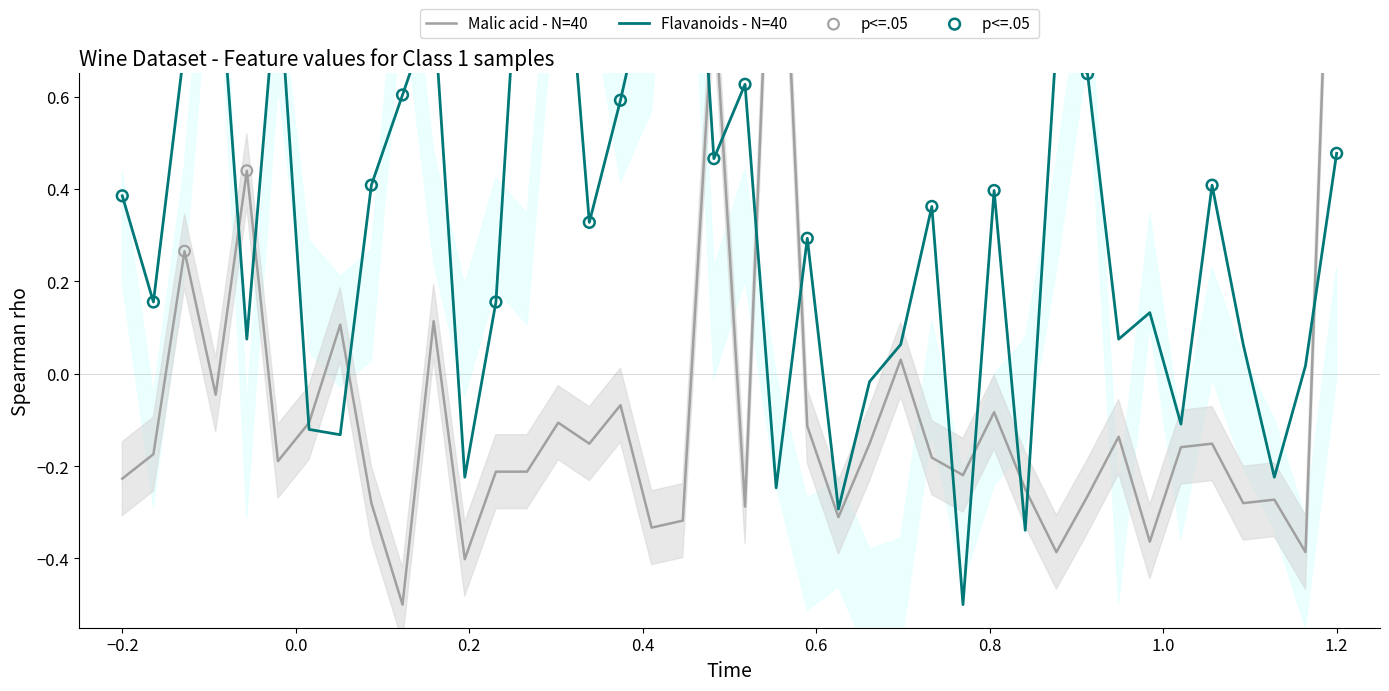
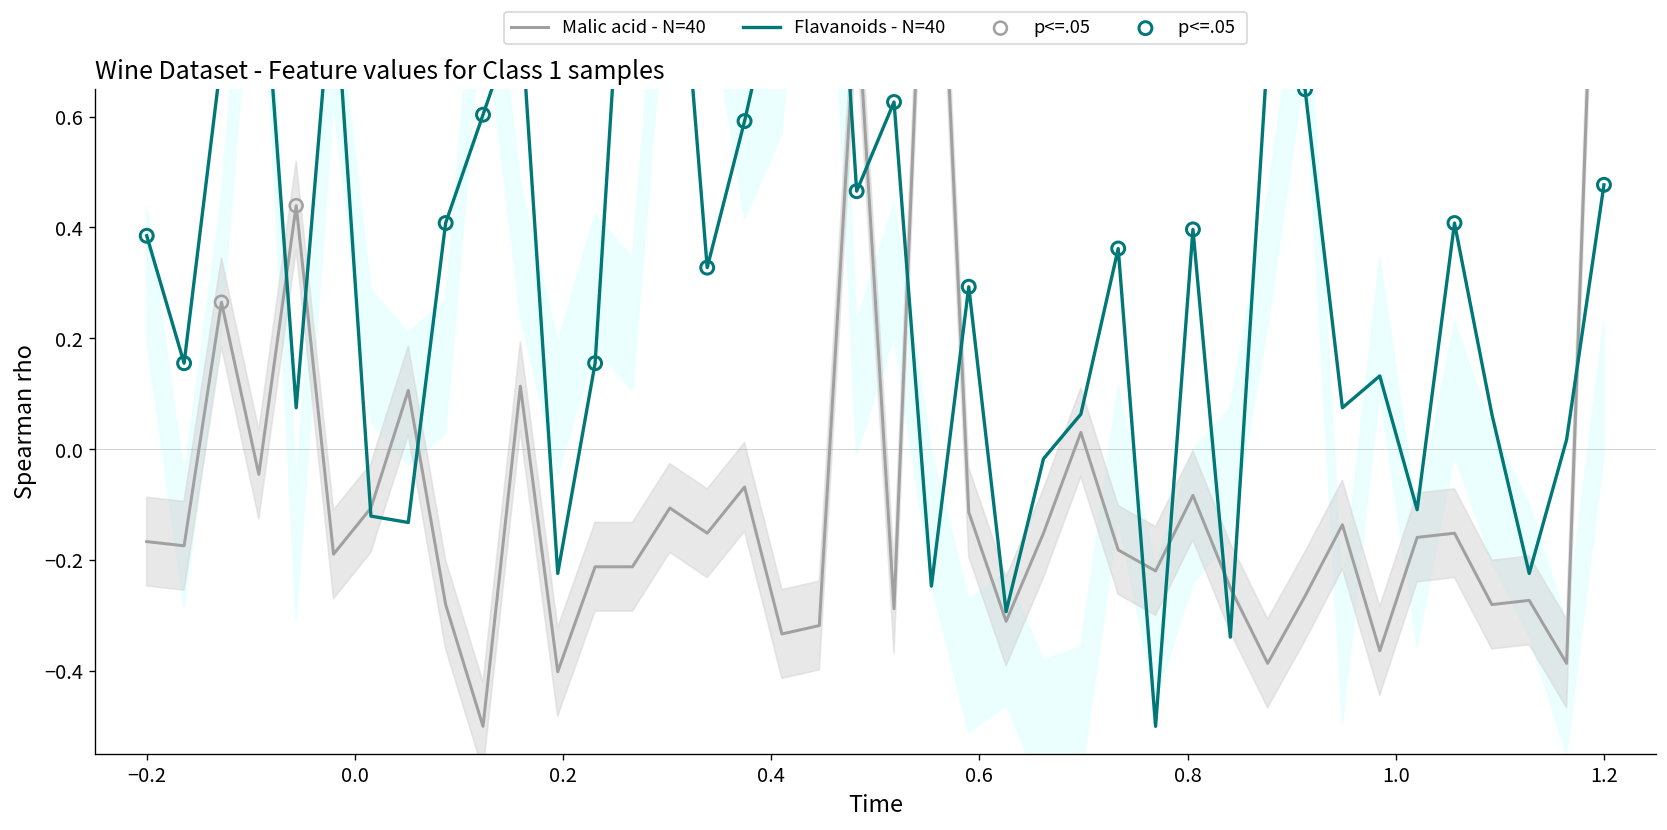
  {
    "Malic acid - N=40": {
-     "−0.2": -0.23
+     "−0.2": -0.17
    }
  }
